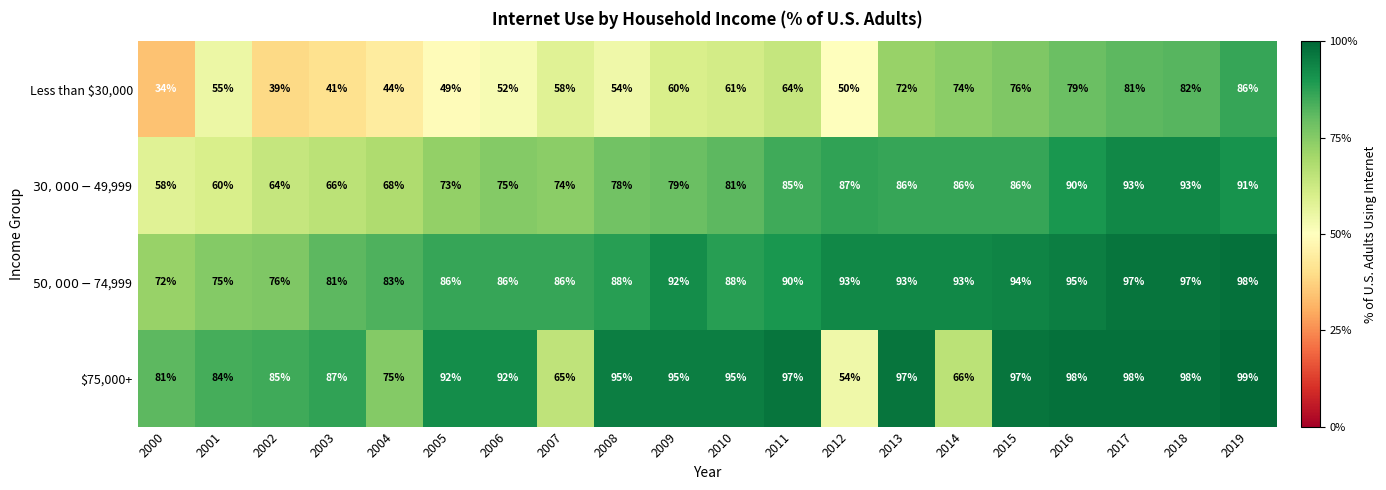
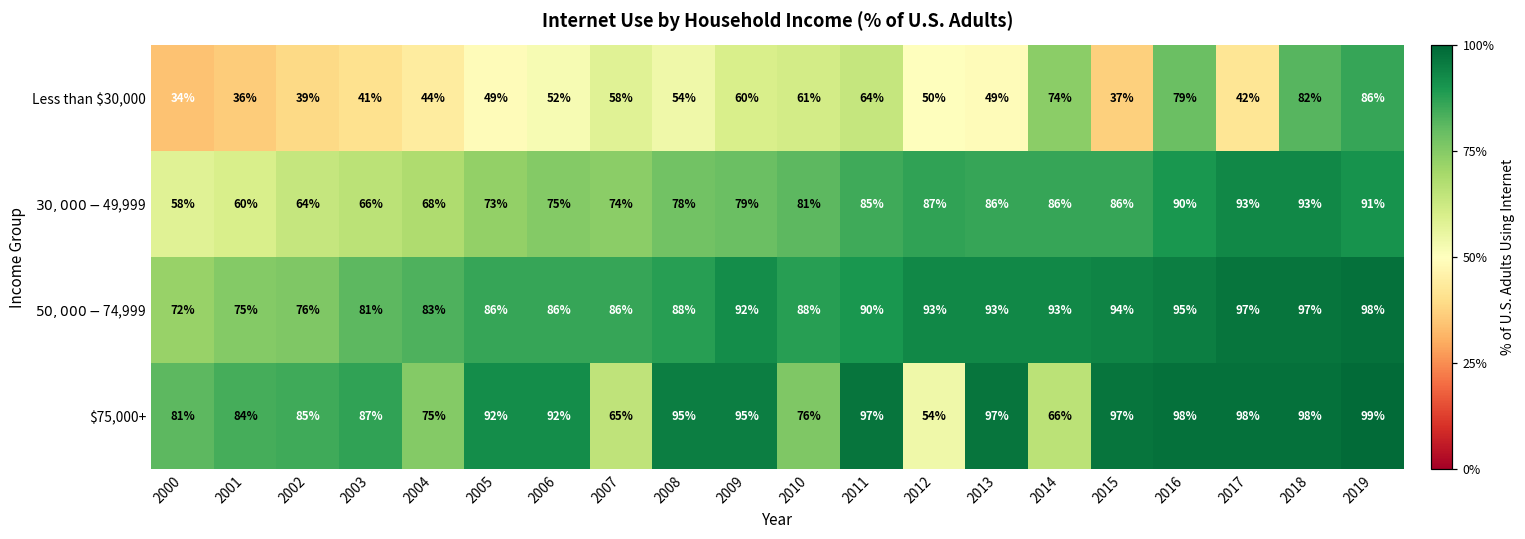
  {
    "Less than $30,000": {
      "2000": "34%",
-     "2001": "55%",
+     "2001": "36%",
      "2002": "39%",
      "2003": "41%",
      "2004": "44%",
      "2005": "49%",
      "2006": "52%",
      "2007": "58%",
      "2008": "54%",
      "2009": "60%",
      "2010": "61%",
      "2011": "64%",
      "2012": "50%",
-     "2013": "72%",
+     "2013": "49%",
      "2014": "74%",
-     "2015": "76%",
+     "2015": "37%",
      "2016": "79%",
-     "2017": "81%",
+     "2017": "42%",
      "2018": "82%",
      "2019": "86%"
    },
    "$75,000+": {
      "2000": "81%",
      "2001": "84%",
      "2002": "85%",
      "2003": "87%",
      "2004": "75%",
      "2005": "92%",
      "2006": "92%",
      "2007": "65%",
      "2008": "95%",
      "2009": "95%",
-     "2010": "95%",
+     "2010": "76%",
      "2011": "97%",
      "2012": "54%",
      "2013": "97%",
      "2014": "66%",
      "2015": "97%",
      "2016": "98%",
      "2017": "98%",
      "2018": "98%",
      "2019": "99%"
    }
  }
